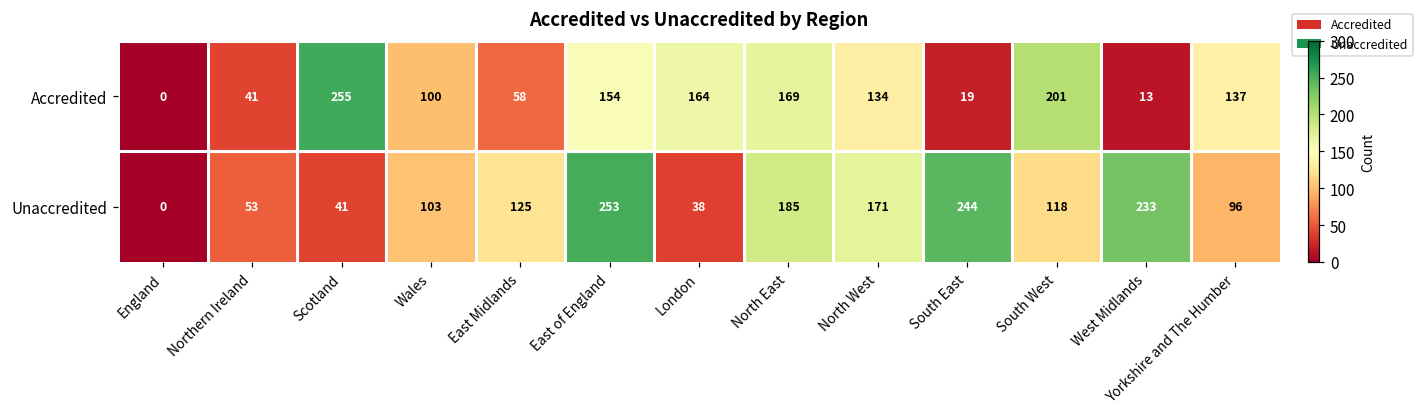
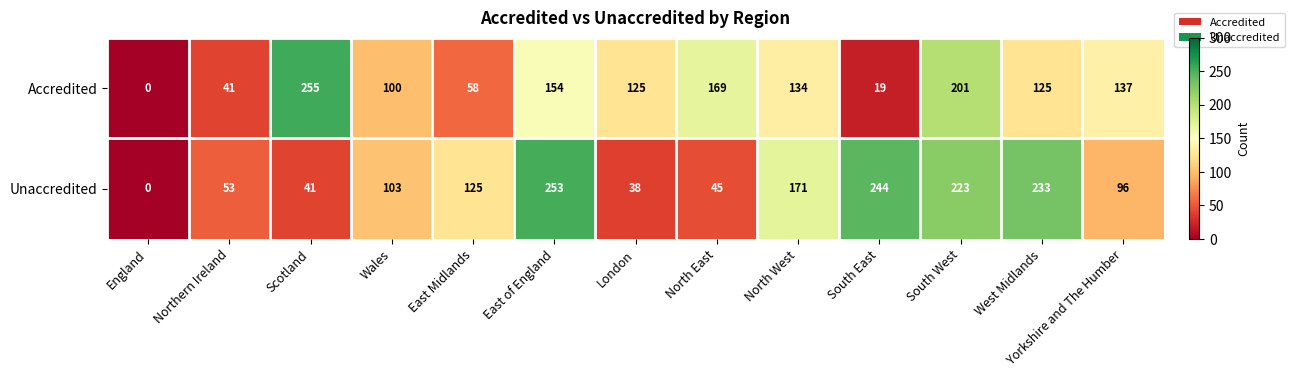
  {
    "Accredited": {
      "England": 0,
      "Northern Ireland": 41,
      "Scotland": 255,
      "Wales": 100,
      "East Midlands": 58,
      "East of England": 154,
-     "London": 164,
+     "London": 125,
      "North East": 169,
      "North West": 134,
      "South East": 19,
      "South West": 201,
-     "West Midlands": 13,
+     "West Midlands": 125,
      "Yorkshire and The Humber": 137
    },
    "Unaccredited": {
      "England": 0,
      "Northern Ireland": 53,
      "Scotland": 41,
      "Wales": 103,
      "East Midlands": 125,
      "East of England": 253,
      "London": 38,
-     "North East": 185,
+     "North East": 45,
      "North West": 171,
      "South East": 244,
-     "South West": 118,
+     "South West": 223,
      "West Midlands": 233,
      "Yorkshire and The Humber": 96
    }
  }
